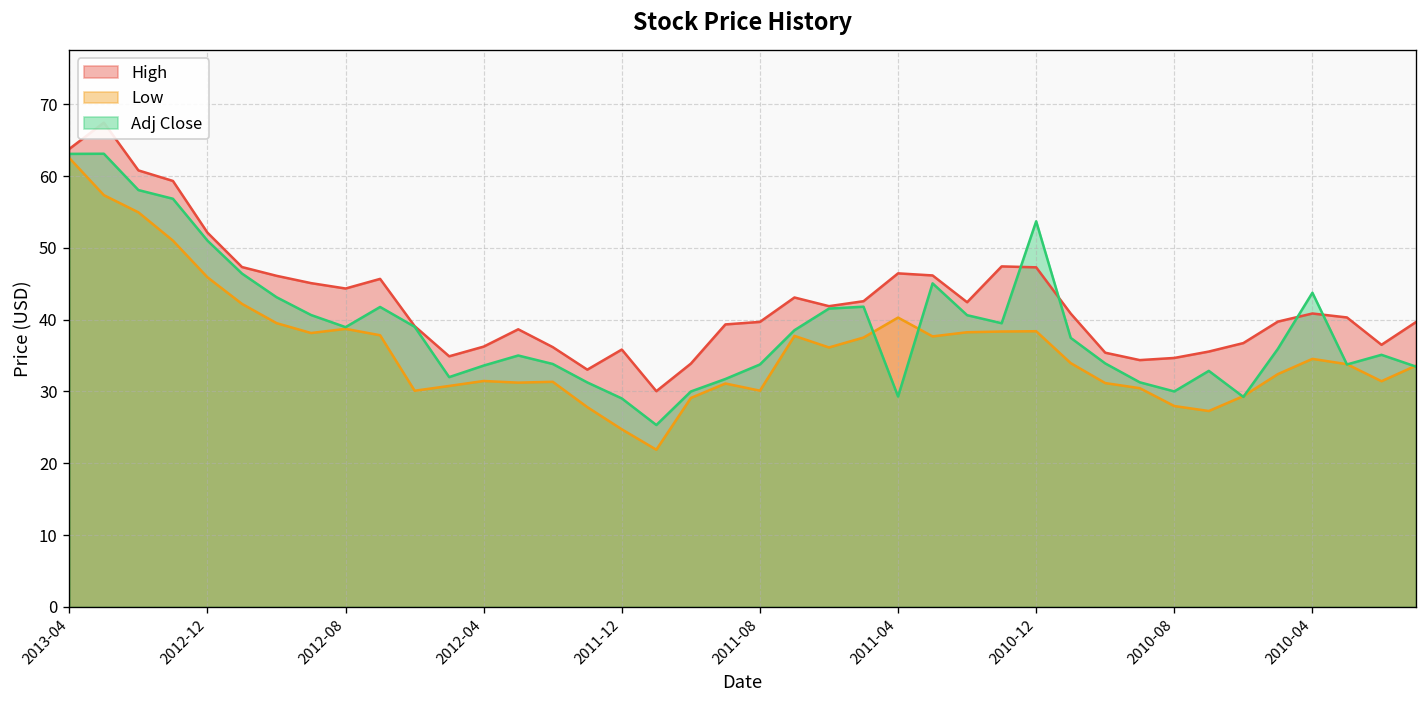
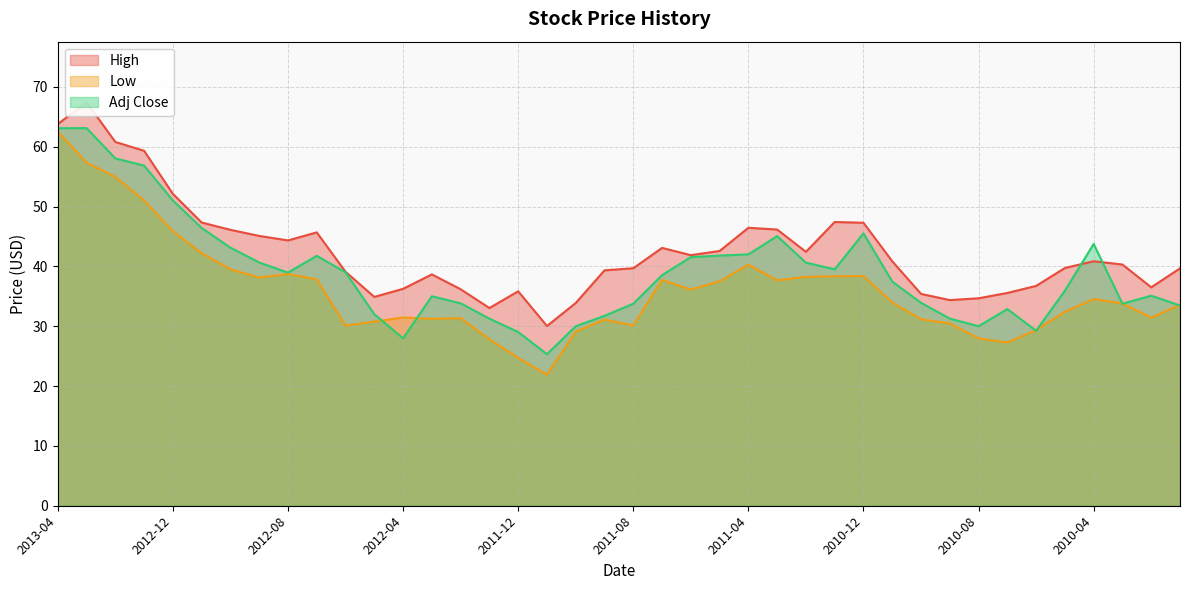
  {
    "Adj Close": {
      "2013-04": 63,
      "2012-12": 51,
-     "2012-04": 34,
+     "2012-04": 28,
      "2011-12": 29,
      "2011-08": 34,
-     "2011-04": 29,
-     "2010-12": 54,
+     "2011-04": 42,
+     "2010-12": 46,
      "2010-08": 30,
      "2010-04": 44
    }
  }
